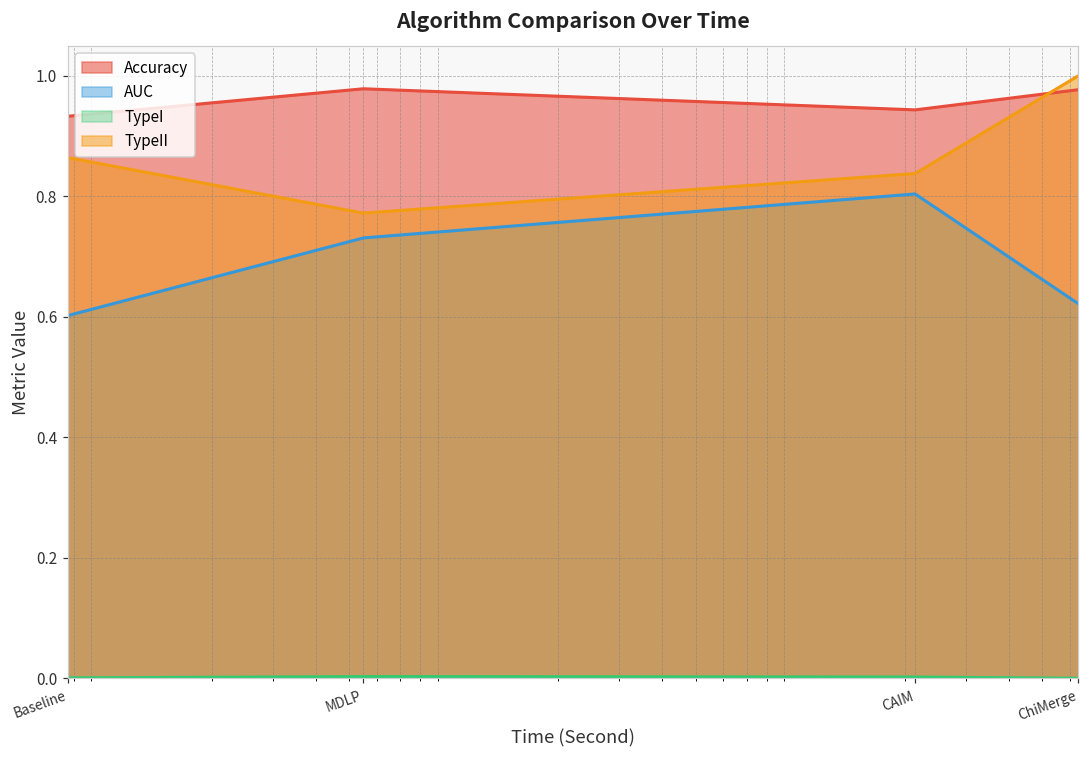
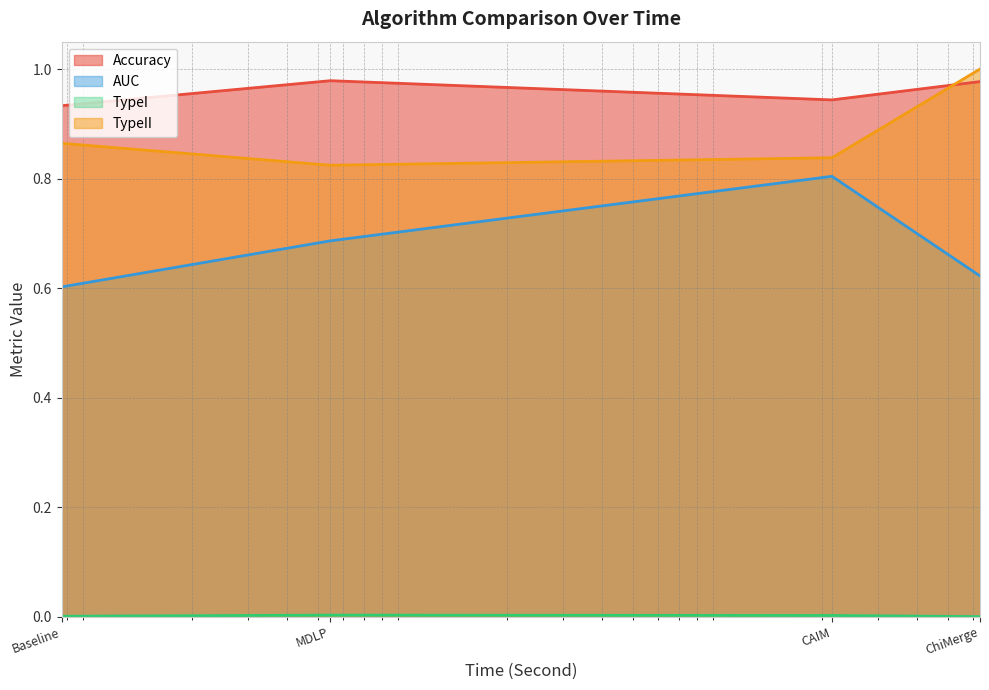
  {
    "Accuracy": {
      "Baseline": 0.93,
      "MDLP": 0.98,
      "CAIM": 0.94,
      "ChiMerge": 0.98
    },
    "AUC": {
      "Baseline": 0.60,
-     "MDLP": 0.73,
+     "MDLP": 0.69,
      "CAIM": 0.80,
      "ChiMerge": 0.62
    },
    "TypeI": {
      "Baseline": 0.00,
      "MDLP": 0.00,
      "CAIM": 0.00,
      "ChiMerge": 0.00
    },
    "TypeII": {
      "Baseline": 0.86,
-     "MDLP": 0.77,
+     "MDLP": 0.82,
      "CAIM": 0.84,
      "ChiMerge": 1.00
    }
  }
